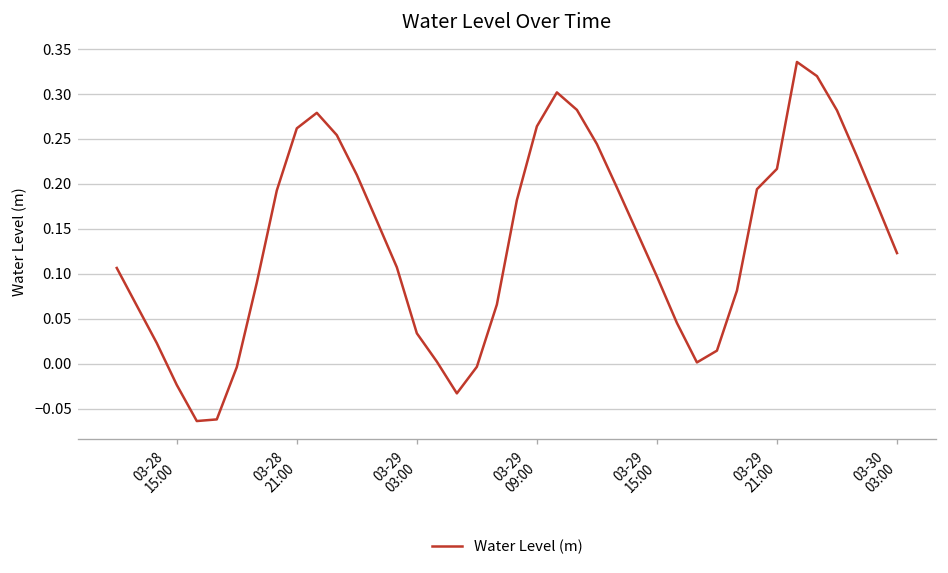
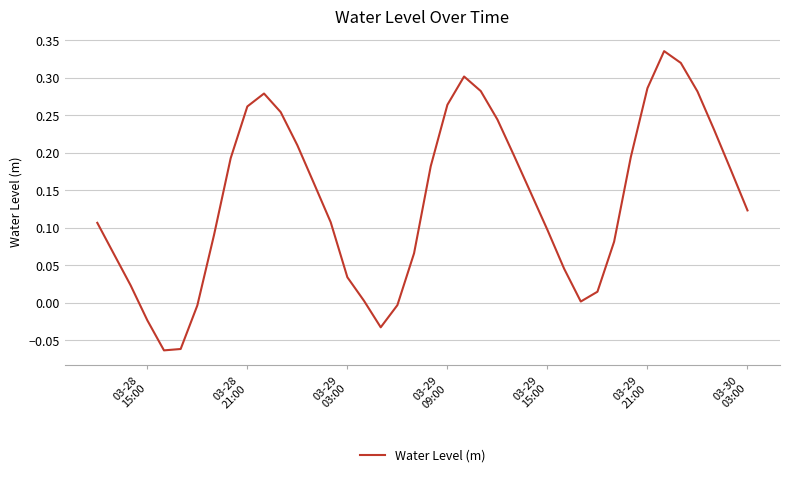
  {
    "03-28 15:00": -0.02,
    "03-28 21:00": 0.26,
    "03-29 03:00": 0.03,
    "03-29 09:00": 0.26,
    "03-29 15:00": 0.10,
-   "03-29 21:00": 0.22,
+   "03-29 21:00": 0.29,
    "03-30 03:00": 0.12
  }
